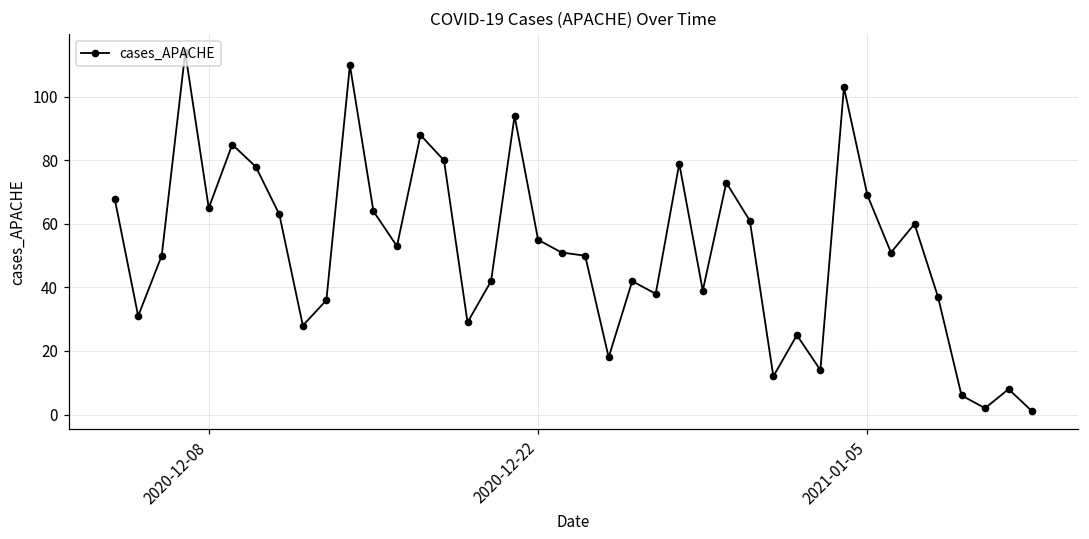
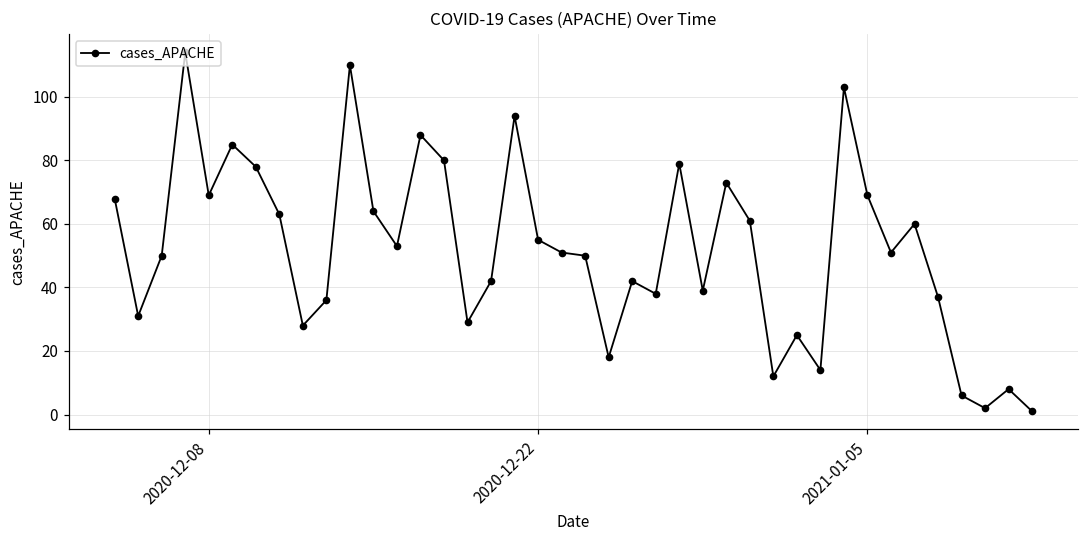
  {
-   "2020-12-08": 65,
+   "2020-12-08": 69,
    "2020-12-22": 55,
    "2021-01-05": 69
  }
